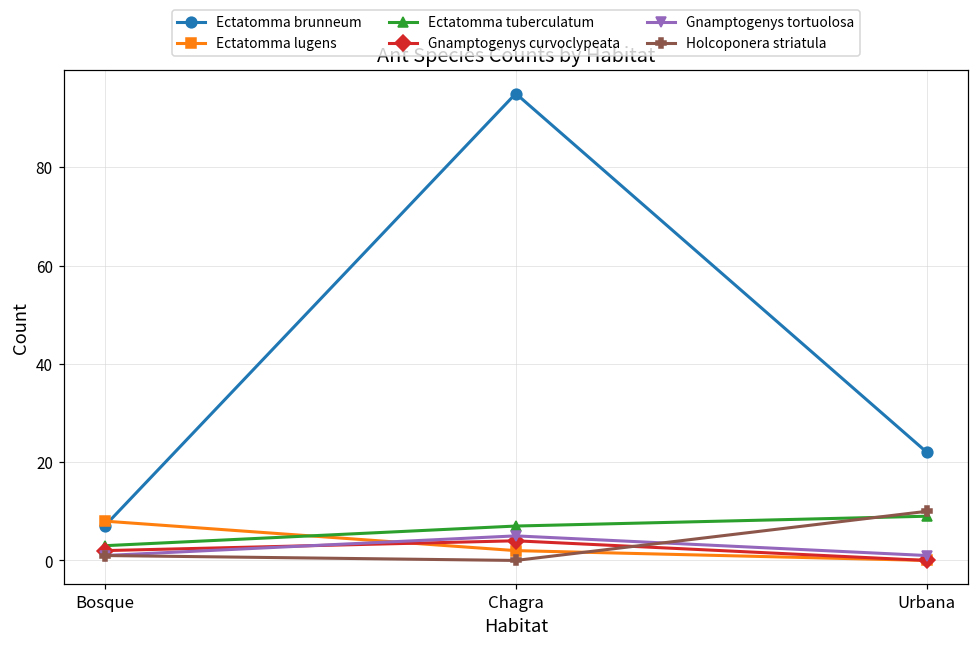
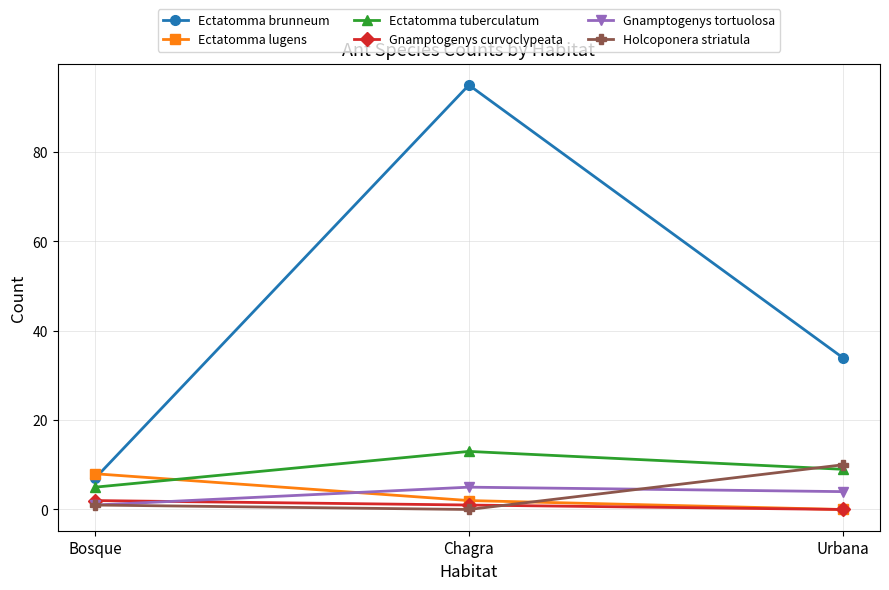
  {
    "Ectatomma brunneum": {
      "Bosque": 7,
      "Chagra": 95,
-     "Urbana": 22
+     "Urbana": 34
    },
    "Ectatomma lugens": {
      "Bosque": 8,
      "Chagra": 2
    },
    "Ectatomma tuberculatum": {
-     "Bosque": 3,
-     "Chagra": 7,
+     "Bosque": 5,
+     "Chagra": 13,
      "Urbana": 9
    },
    "Gnamptogenys curvoclypeata": {
      "Bosque": 2,
-     "Chagra": 4
+     "Chagra": 1
    },
    "Gnamptogenys tortuolosa": {
      "Chagra": 5,
-     "Urbana": 1
+     "Urbana": 4
    },
    "Holcoponera striatula": {
      "Chagra": 0,
      "Urbana": 10
    }
  }
